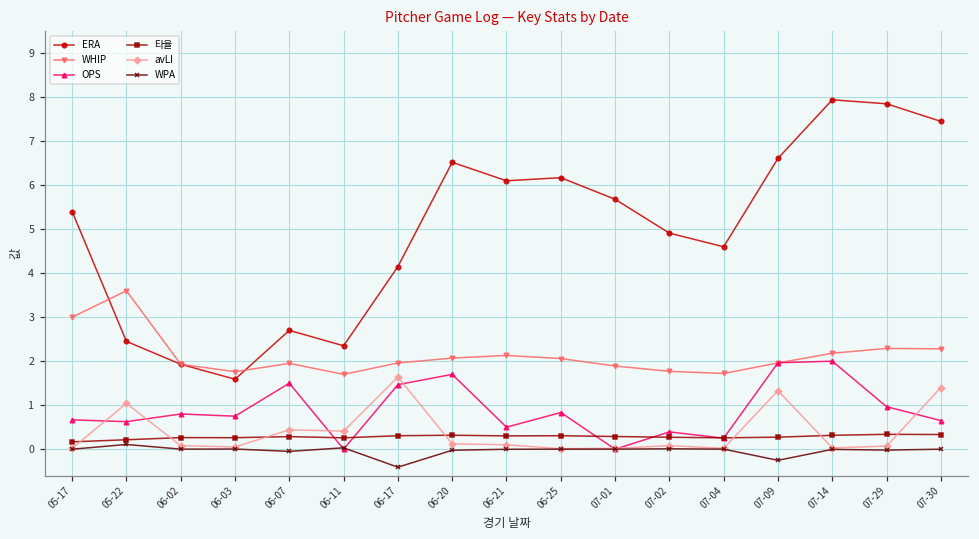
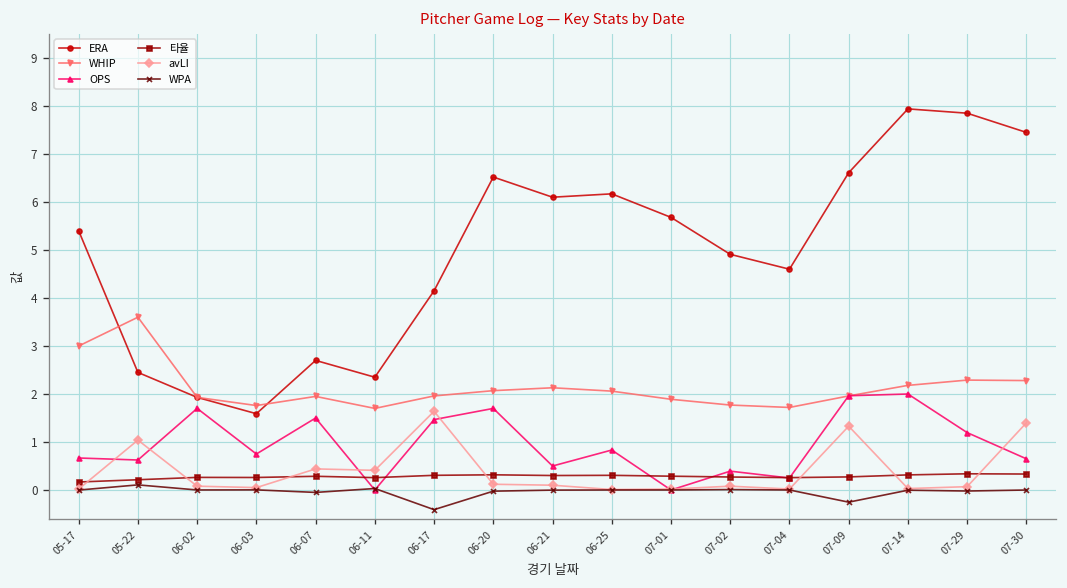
  {
    "WHIP": {
      "05-17": 3.0,
      "05-22": 3.6,
      "06-03": 1.8,
      "06-07": 2.0,
      "06-11": 1.7,
      "06-17": 2.0,
      "06-20": 2.1,
      "06-21": 2.1,
      "06-25": 2.1,
      "07-01": 1.9,
      "07-02": 1.8,
      "07-04": 1.7,
      "07-14": 2.2,
      "07-29": 2.3,
      "07-30": 2.3
    },
    "OPS": {
      "05-17": 0.7,
      "05-22": 0.6,
-     "06-02": 0.8,
+     "06-02": 1.7,
      "06-03": 0.8,
      "06-07": 1.5,
      "06-17": 1.5,
      "06-20": 1.7,
      "06-21": 0.5,
      "06-25": 0.8,
      "07-02": 0.4,
      "07-14": 2.0,
-     "07-29": 1.0,
+     "07-29": 1.2,
      "07-30": 0.7
    },
    "avLI": {
      "05-22": 1.0,
      "06-02": 0.1,
      "06-07": 0.4,
      "06-11": 0.4,
      "06-17": 1.6,
      "06-20": 0.1,
      "06-21": 0.1,
      "07-02": 0.1,
      "07-09": 1.3,
      "07-29": 0.1,
      "07-30": 1.4
    }
  }
